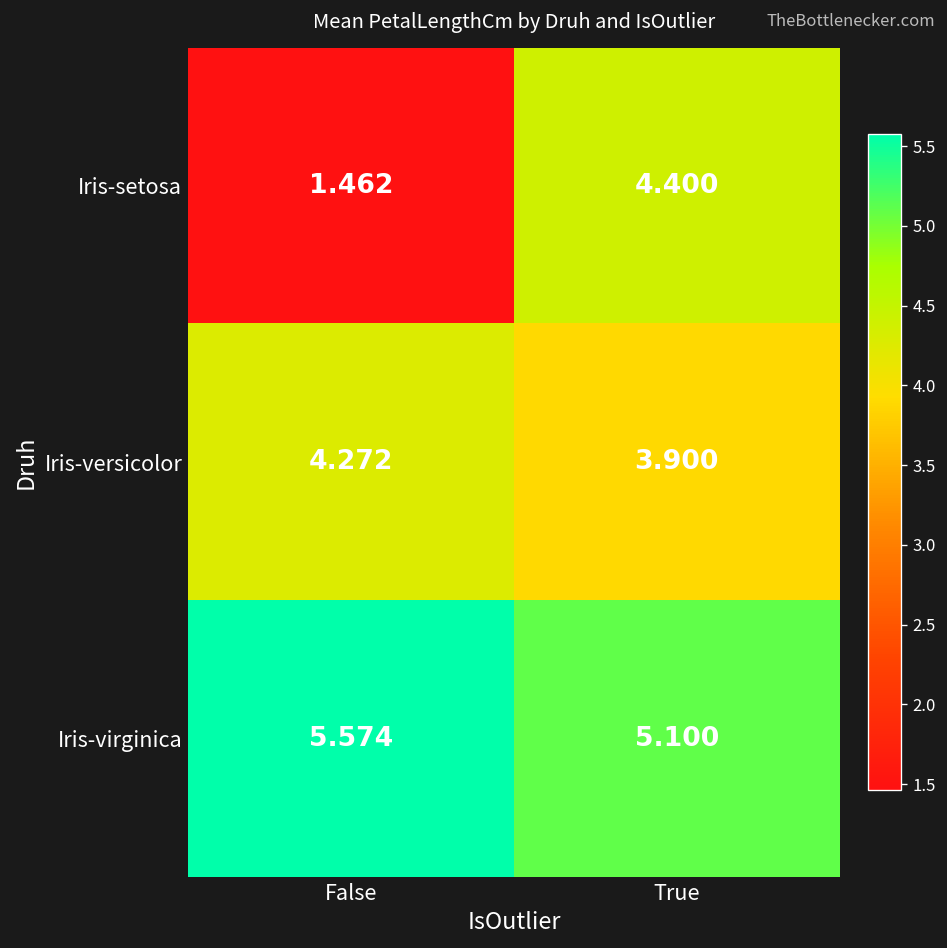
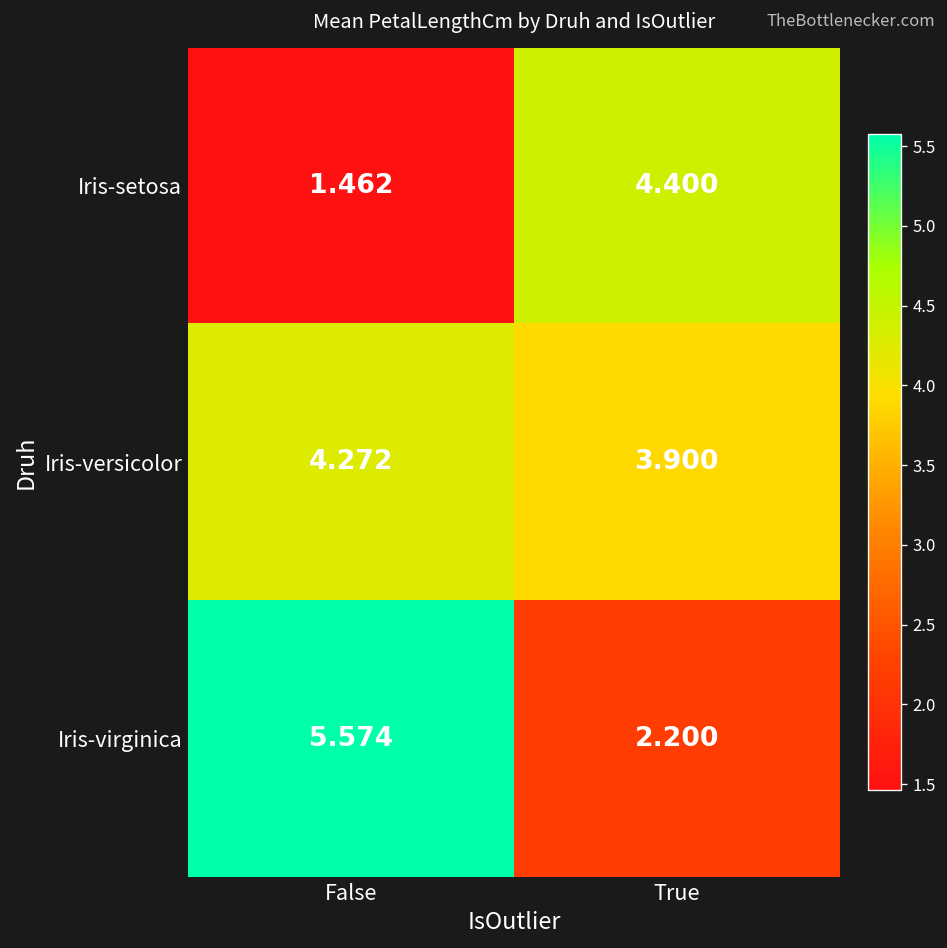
  {
    "Iris-setosa": {
      "False": 1.462,
      "True": 4.400
    },
    "Iris-versicolor": {
      "False": 4.272,
      "True": 3.900
    },
    "Iris-virginica": {
      "False": 5.574,
-     "True": 5.100
+     "True": 2.200
    }
  }
